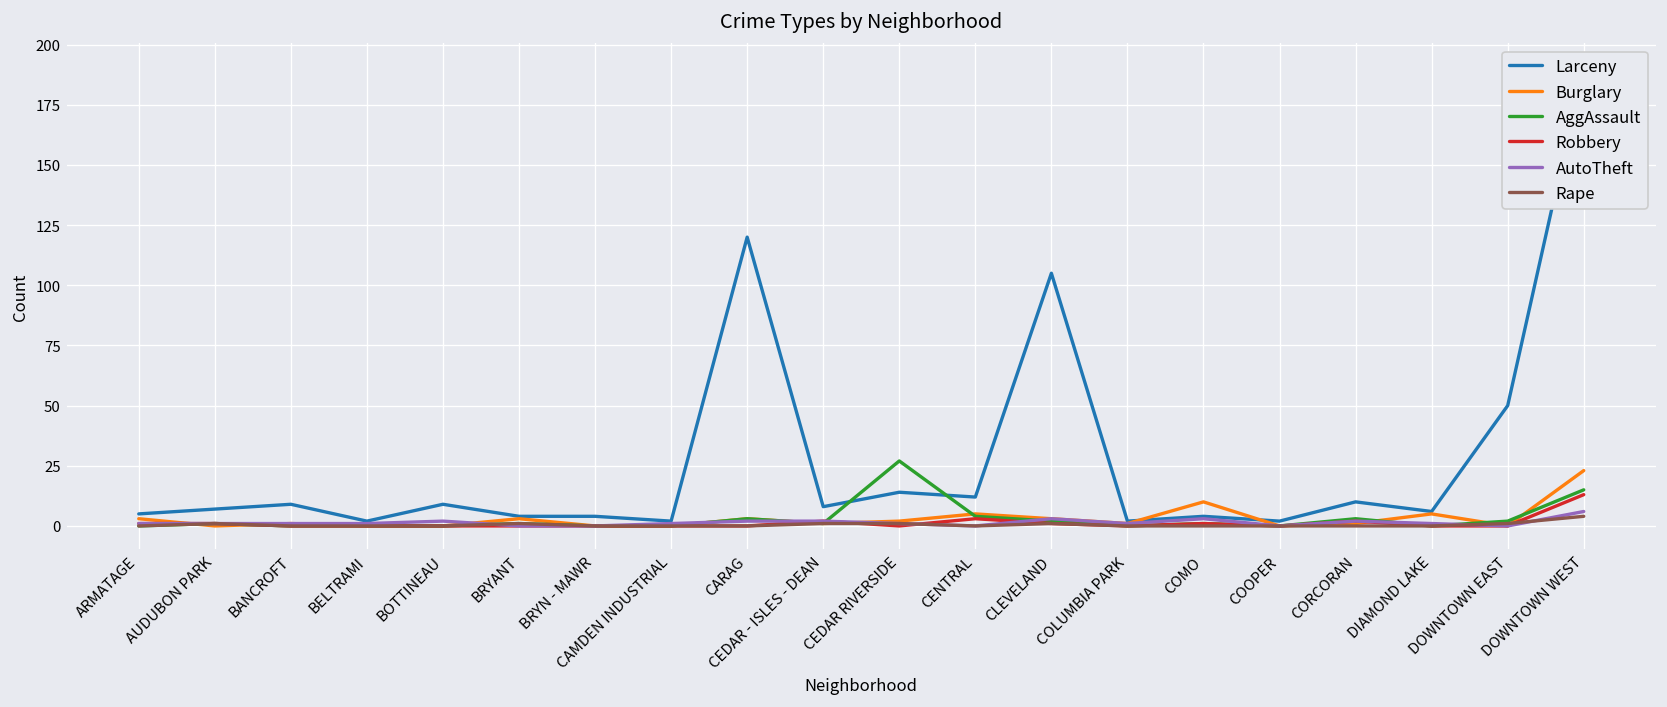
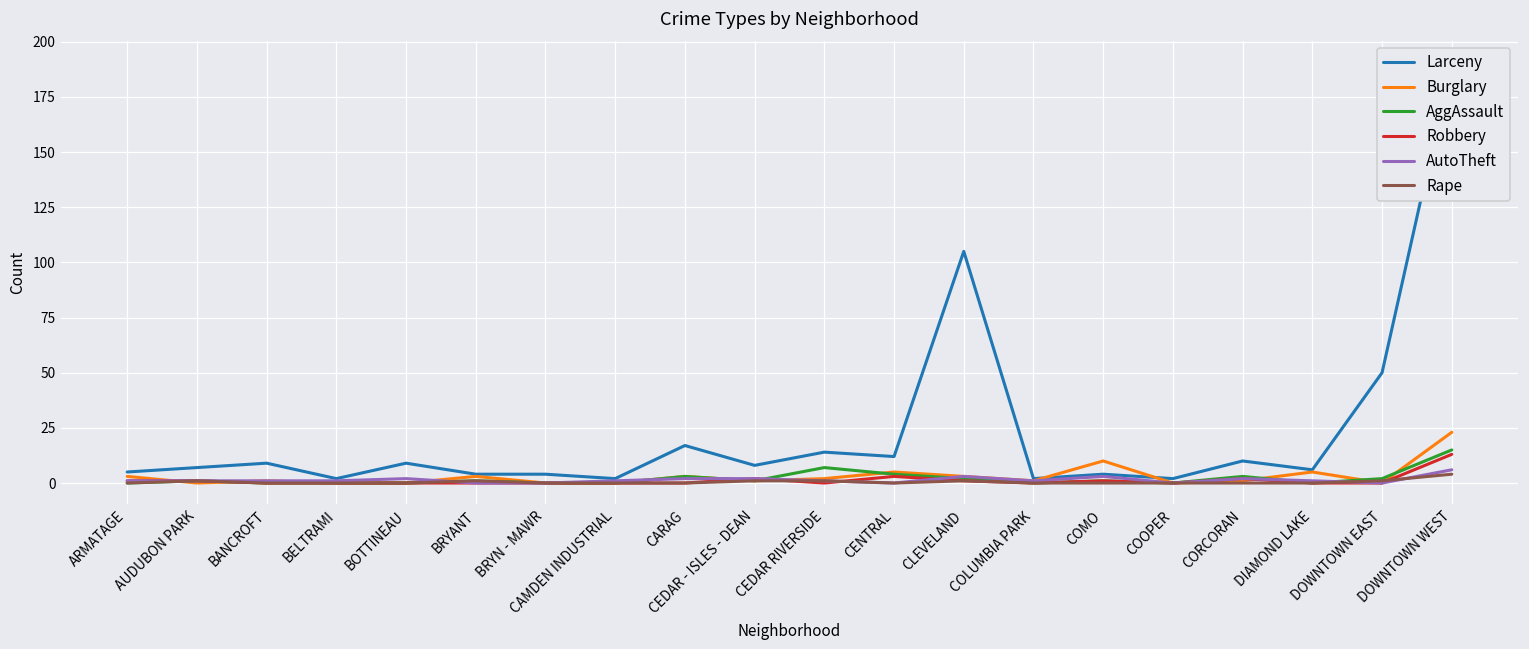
  {
    "Larceny": {
      "ARMATAGE": 5,
      "AUDUBON PARK": 7,
      "BANCROFT": 9,
      "BOTTINEAU": 9,
      "BRYN - MAWR": 4,
-     "CARAG": 120,
+     "CARAG": 17,
      "CEDAR - ISLES - DEAN": 8,
      "CEDAR RIVERSIDE": 14,
      "CENTRAL": 12,
      "CLEVELAND": 105,
      "COOPER": 2,
      "CORCORAN": 10,
      "DOWNTOWN EAST": 50
    },
    "Burglary": {
      "ARMATAGE": 3,
      "COMO": 10,
      "DOWNTOWN WEST": 23
    },
    "AggAssault": {
-     "CEDAR RIVERSIDE": 27,
+     "CEDAR RIVERSIDE": 7,
      "DOWNTOWN WEST": 15
    },
    "Robbery": {
      "DOWNTOWN WEST": 13
    },
    "AutoTheft": {
      "BOTTINEAU": 2,
      "DOWNTOWN WEST": 6
    },
    "Rape": {
      "DOWNTOWN WEST": 4
    }
  }
